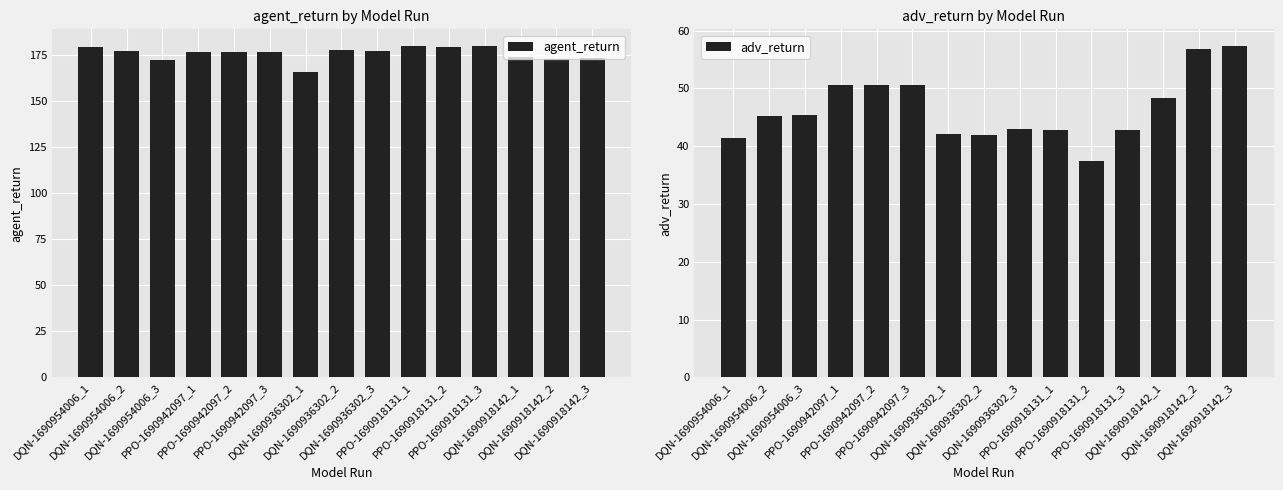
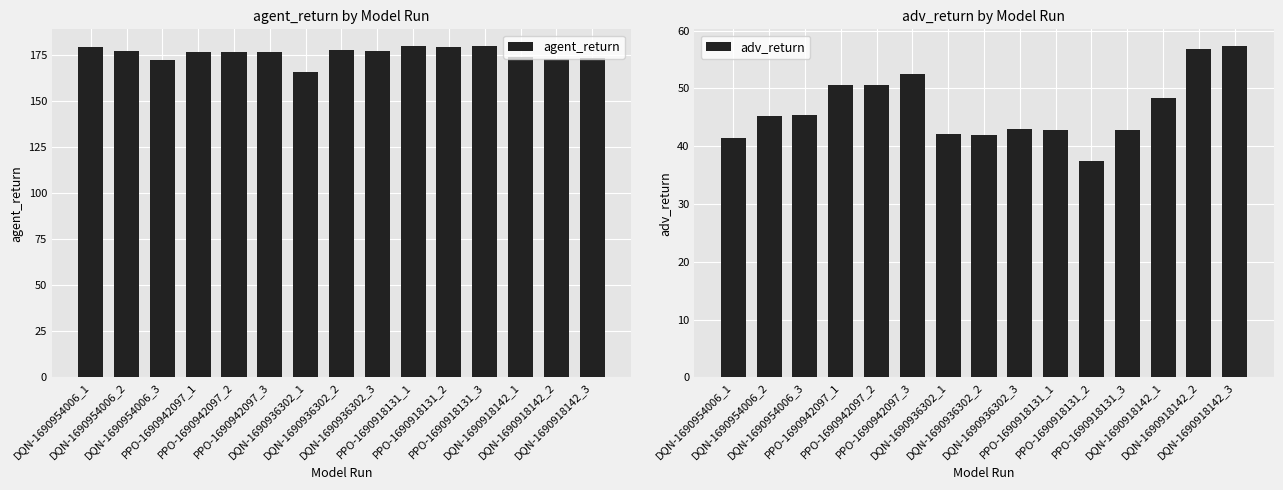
  {
    "agent_return by Model Run": {
      "DQN-1690954006_1": 179,
      "DQN-1690954006_2": 177,
      "DQN-1690954006_3": 172,
      "PPO-1690942097_1": 176,
      "PPO-1690942097_2": 176,
      "PPO-1690942097_3": 176,
      "DQN-1690936302_1": 166,
      "DQN-1690936302_2": 178,
      "DQN-1690936302_3": 177,
      "PPO-1690918131_1": 180,
      "PPO-1690918131_2": 179,
      "PPO-1690918131_3": 180
    },
    "adv_return by Model Run": {
      "DQN-1690954006_1": 41,
      "DQN-1690954006_2": 45,
      "DQN-1690954006_3": 45,
      "PPO-1690942097_1": 51,
      "PPO-1690942097_2": 51,
-     "PPO-1690942097_3": 51,
+     "PPO-1690942097_3": 52,
      "DQN-1690936302_1": 42,
      "DQN-1690936302_2": 42,
      "DQN-1690936302_3": 43,
      "PPO-1690918131_1": 43,
      "PPO-1690918131_2": 37,
      "PPO-1690918131_3": 43,
      "DQN-1690918142_1": 48,
      "DQN-1690918142_2": 57,
      "DQN-1690918142_3": 57
    }
  }
